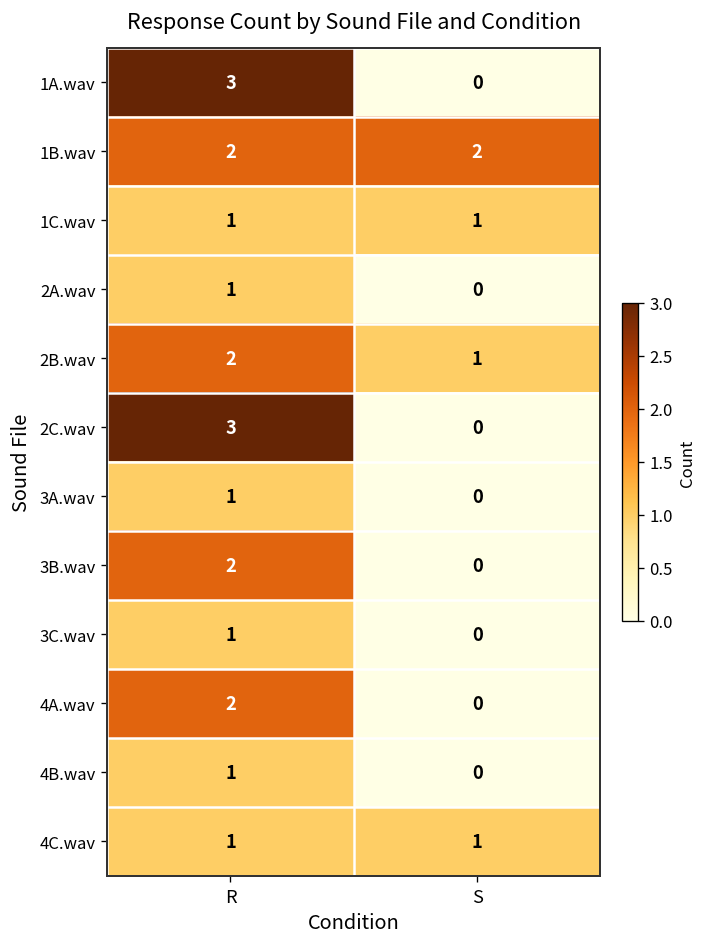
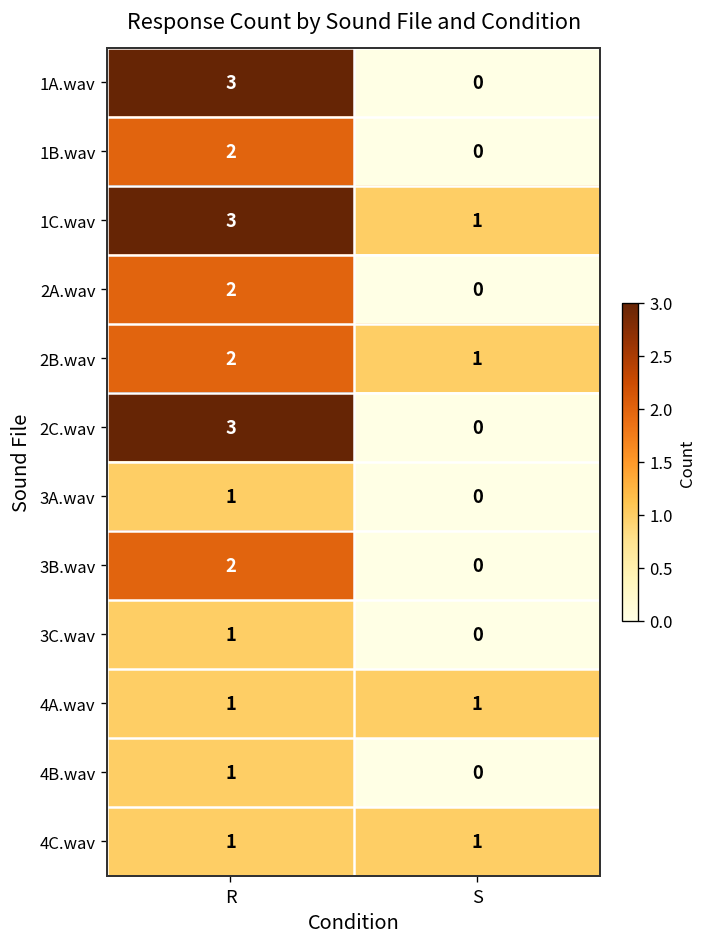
  {
    "1A.wav": {
      "R": 3,
      "S": 0
    },
    "1B.wav": {
      "R": 2,
-     "S": 2
+     "S": 0
    },
    "1C.wav": {
-     "R": 1,
+     "R": 3,
      "S": 1
    },
    "2A.wav": {
-     "R": 1,
+     "R": 2,
      "S": 0
    },
    "2B.wav": {
      "R": 2,
      "S": 1
    },
    "2C.wav": {
      "R": 3,
      "S": 0
    },
    "3A.wav": {
      "R": 1,
      "S": 0
    },
    "3B.wav": {
      "R": 2,
      "S": 0
    },
    "3C.wav": {
      "R": 1,
      "S": 0
    },
    "4A.wav": {
-     "R": 2,
-     "S": 0
+     "R": 1,
+     "S": 1
    },
    "4B.wav": {
      "R": 1,
      "S": 0
    },
    "4C.wav": {
      "R": 1,
      "S": 1
    }
  }
